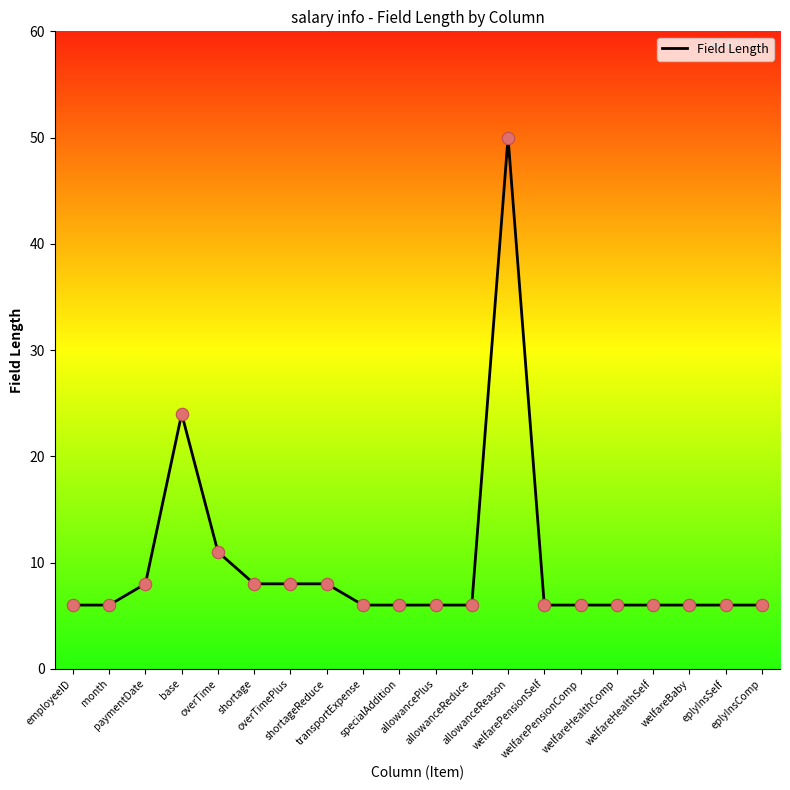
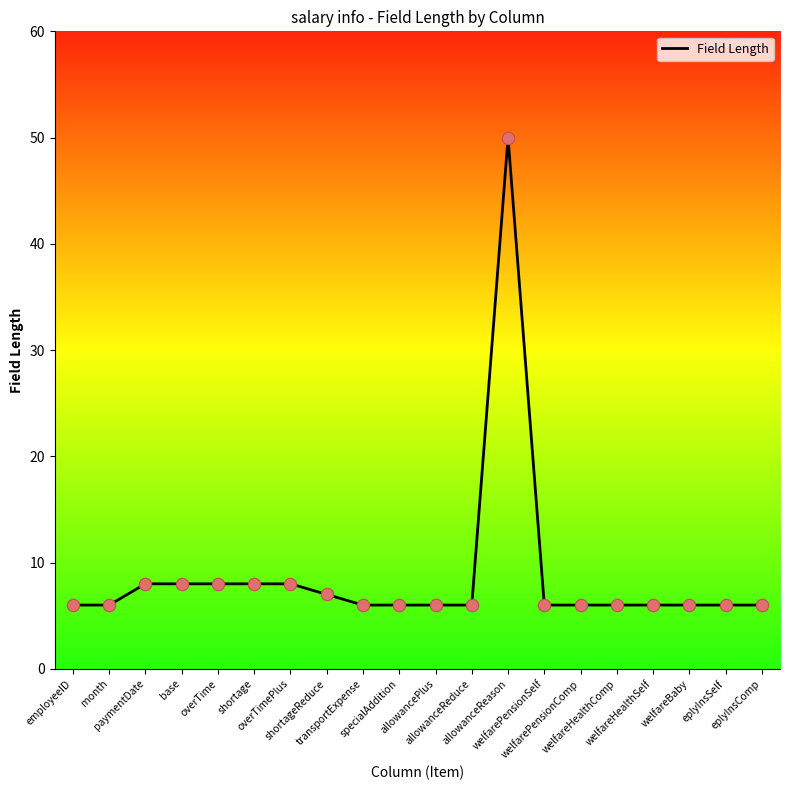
  {
    "employeeID": 6,
    "month": 6,
    "paymentDate": 8,
-   "base": 24,
-   "overTime": 11,
+   "base": 8,
+   "overTime": 8,
    "shortage": 8,
    "overTimePlus": 8,
-   "shortageReduce": 8,
+   "shortageReduce": 7,
    "transportExpense": 6,
    "specialAddition": 6,
    "allowancePlus": 6,
    "allowanceReduce": 6,
    "allowanceReason": 50,
    "welfarePensionSelf": 6,
    "welfarePensionComp": 6,
    "welfareHealthComp": 6,
    "welfareHealthSelf": 6,
    "welfareBaby": 6,
    "eplyInsSelf": 6,
    "eplyInsComp": 6
  }
